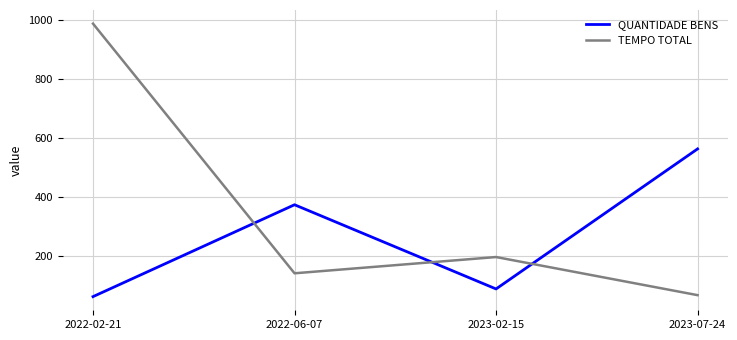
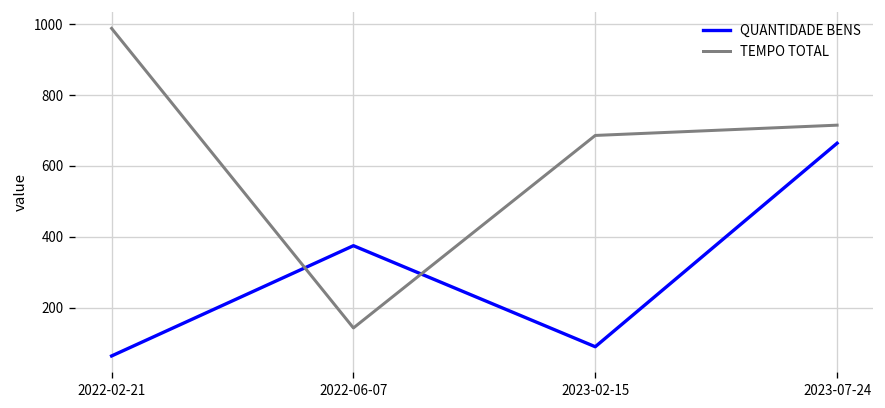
  {
    "QUANTIDADE BENS": {
      "2022-02-21": 60,
      "2022-06-07": 380,
      "2023-02-15": 90,
-     "2023-07-24": 560
+     "2023-07-24": 660
    },
    "TEMPO TOTAL": {
      "2022-02-21": 990,
      "2022-06-07": 140,
-     "2023-02-15": 200,
-     "2023-07-24": 70
+     "2023-02-15": 690,
+     "2023-07-24": 720
    }
  }
